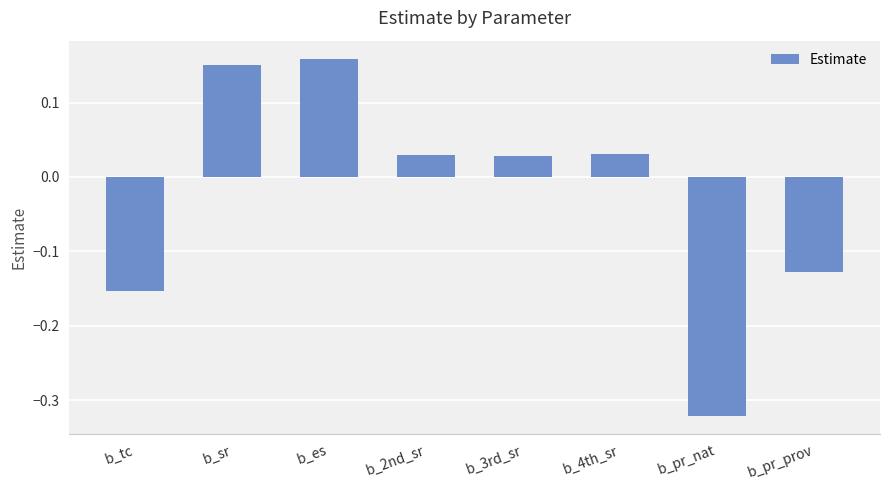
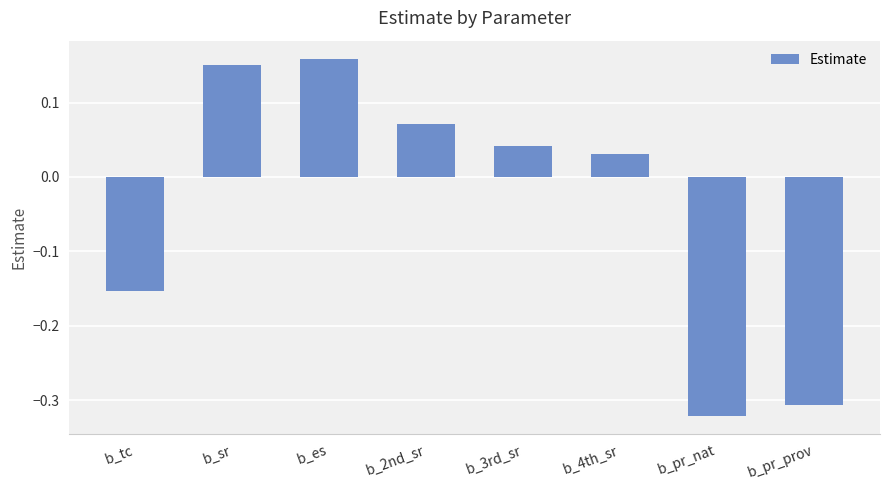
  {
    "b_tc": -0.15,
    "b_sr": 0.15,
    "b_es": 0.16,
-   "b_2nd_sr": 0.03,
-   "b_3rd_sr": 0.03,
+   "b_2nd_sr": 0.07,
+   "b_3rd_sr": 0.04,
    "b_4th_sr": 0.03,
    "b_pr_nat": -0.32,
-   "b_pr_prov": -0.13
+   "b_pr_prov": -0.31
  }
